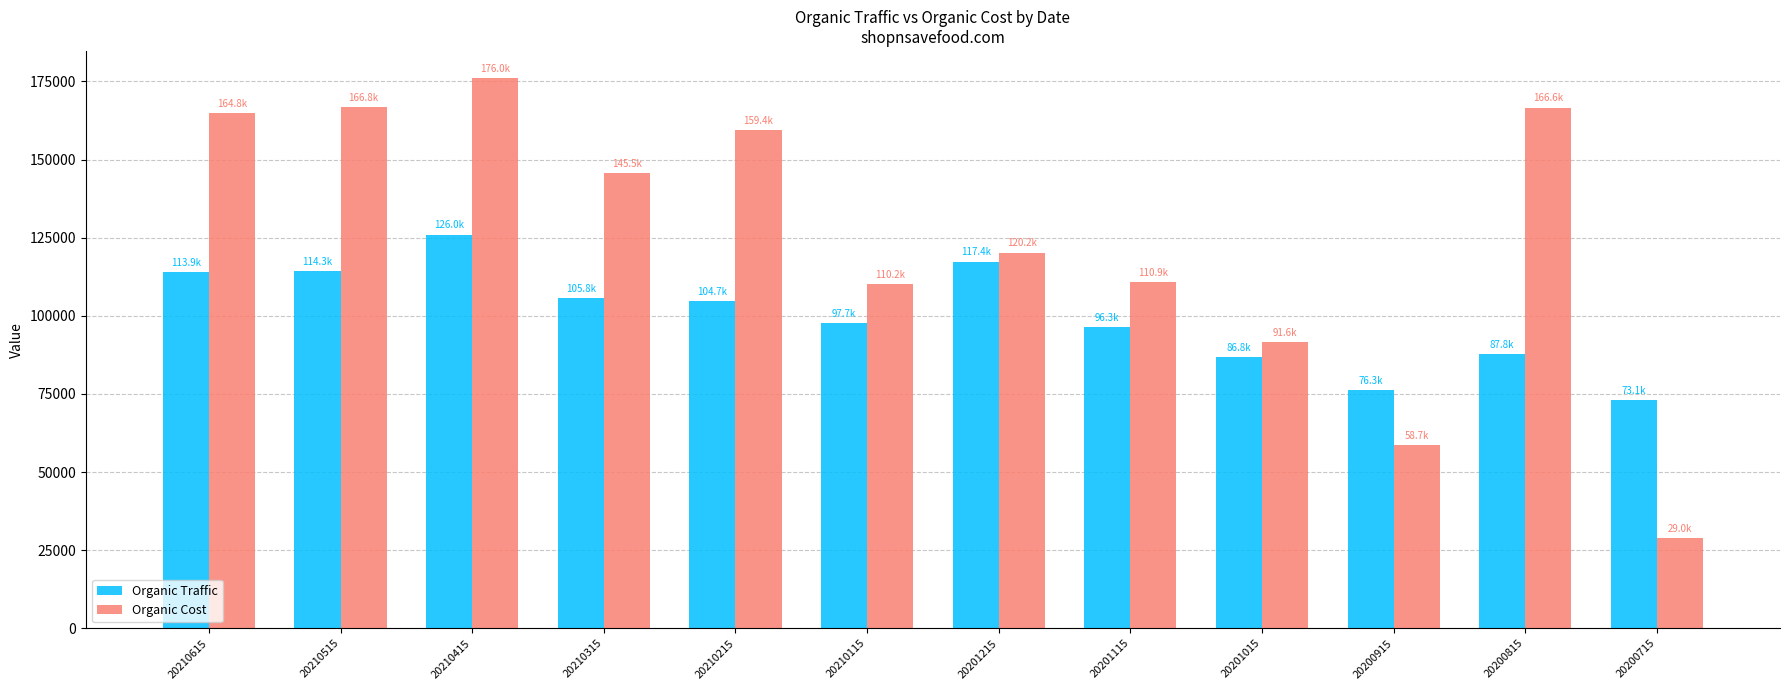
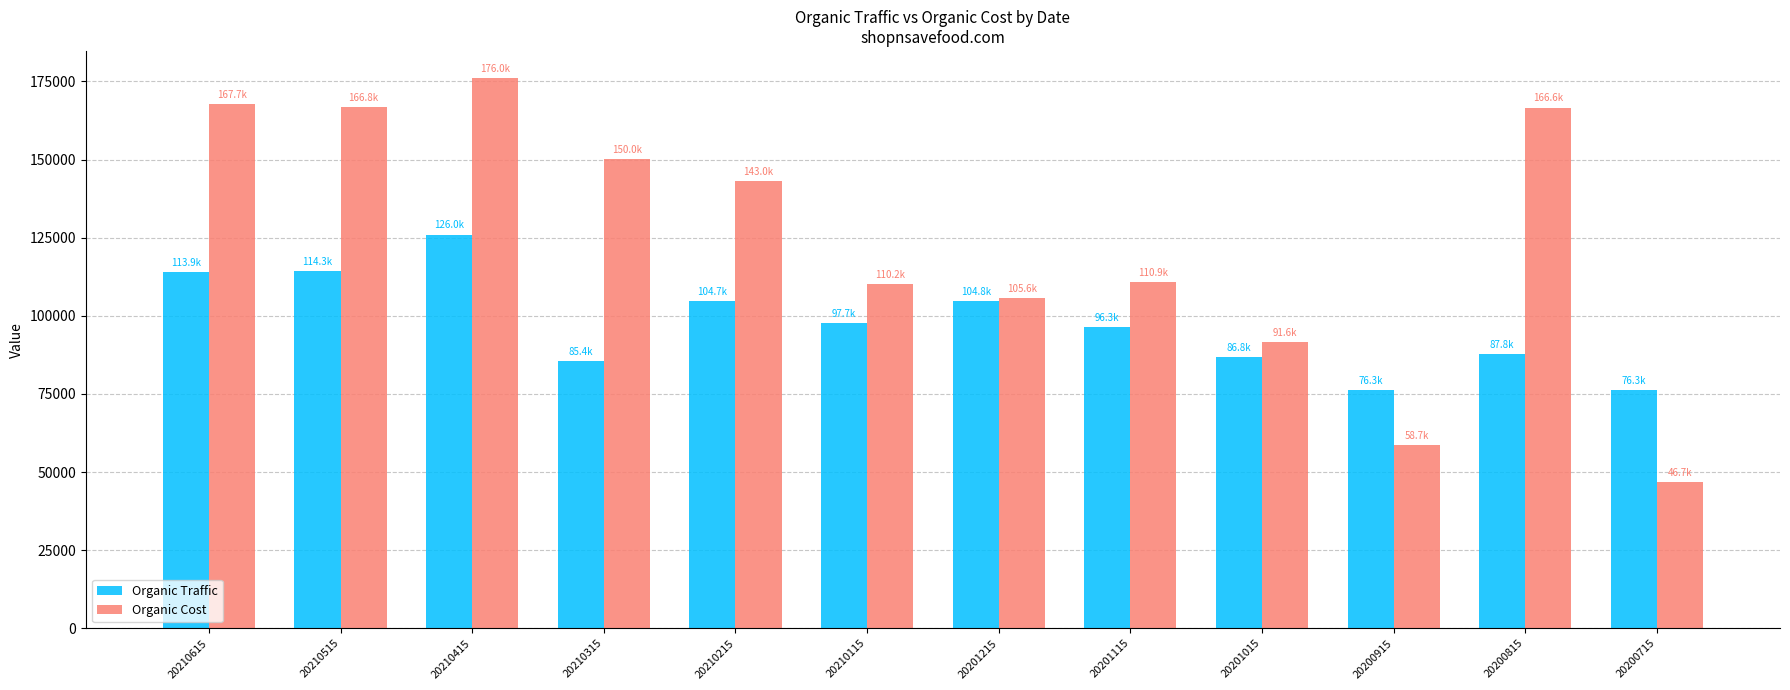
  {
    "Organic Traffic": {
      "20210615": "113.9k",
      "20210515": "114.3k",
      "20210415": "126.0k",
-     "20210315": "105.8k",
+     "20210315": "85.4k",
      "20210215": "104.7k",
      "20210115": "97.7k",
-     "20201215": "117.4k",
+     "20201215": "104.8k",
      "20201115": "96.3k",
      "20201015": "86.8k",
      "20200915": "76.3k",
      "20200815": "87.8k",
-     "20200715": "73.1k"
+     "20200715": "76.3k"
    },
    "Organic Cost": {
-     "20210615": "164.8k",
+     "20210615": "167.7k",
      "20210515": "166.8k",
      "20210415": "176.0k",
-     "20210315": "145.5k",
-     "20210215": "159.4k",
+     "20210315": "150.0k",
+     "20210215": "143.0k",
      "20210115": "110.2k",
-     "20201215": "120.2k",
+     "20201215": "105.6k",
      "20201115": "110.9k",
      "20201015": "91.6k",
      "20200915": "58.7k",
      "20200815": "166.6k",
-     "20200715": "29.0k"
+     "20200715": "46.7k"
    }
  }
